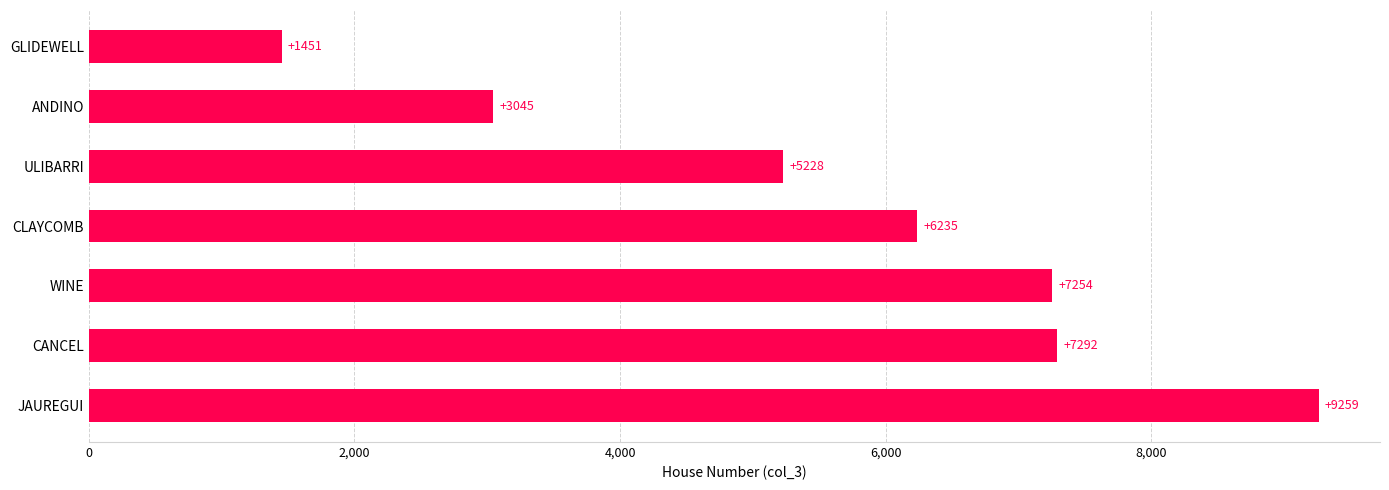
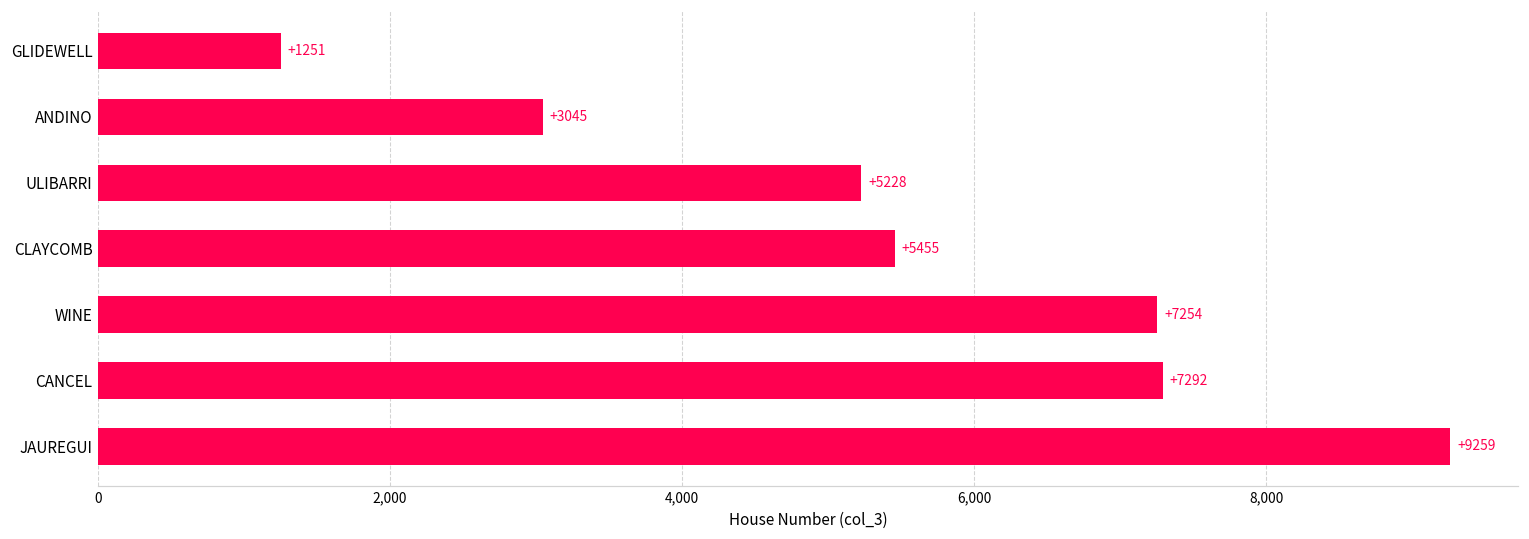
  {
-   "GLIDEWELL": "+1451",
+   "GLIDEWELL": "+1251",
    "ANDINO": "+3045",
    "ULIBARRI": "+5228",
-   "CLAYCOMB": "+6235",
+   "CLAYCOMB": "+5455",
    "WINE": "+7254",
    "CANCEL": "+7292",
    "JAUREGUI": "+9259"
  }
